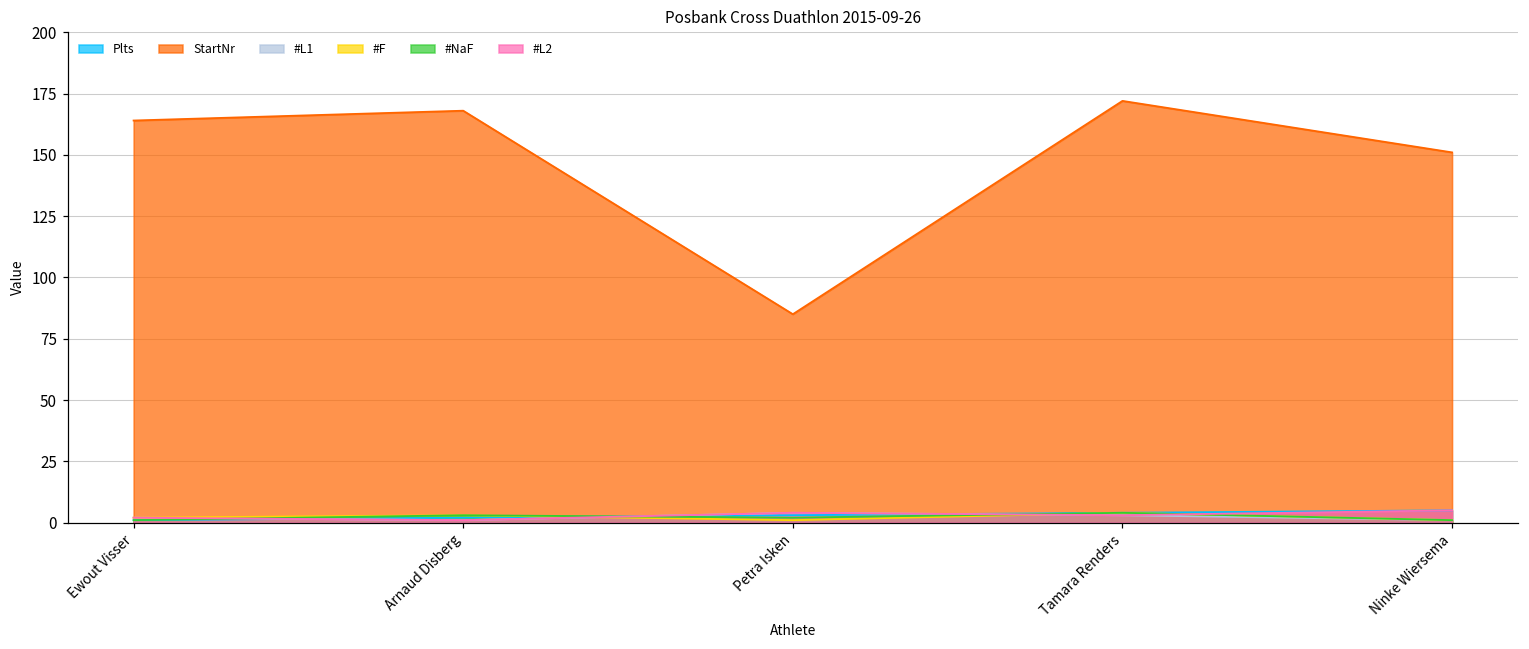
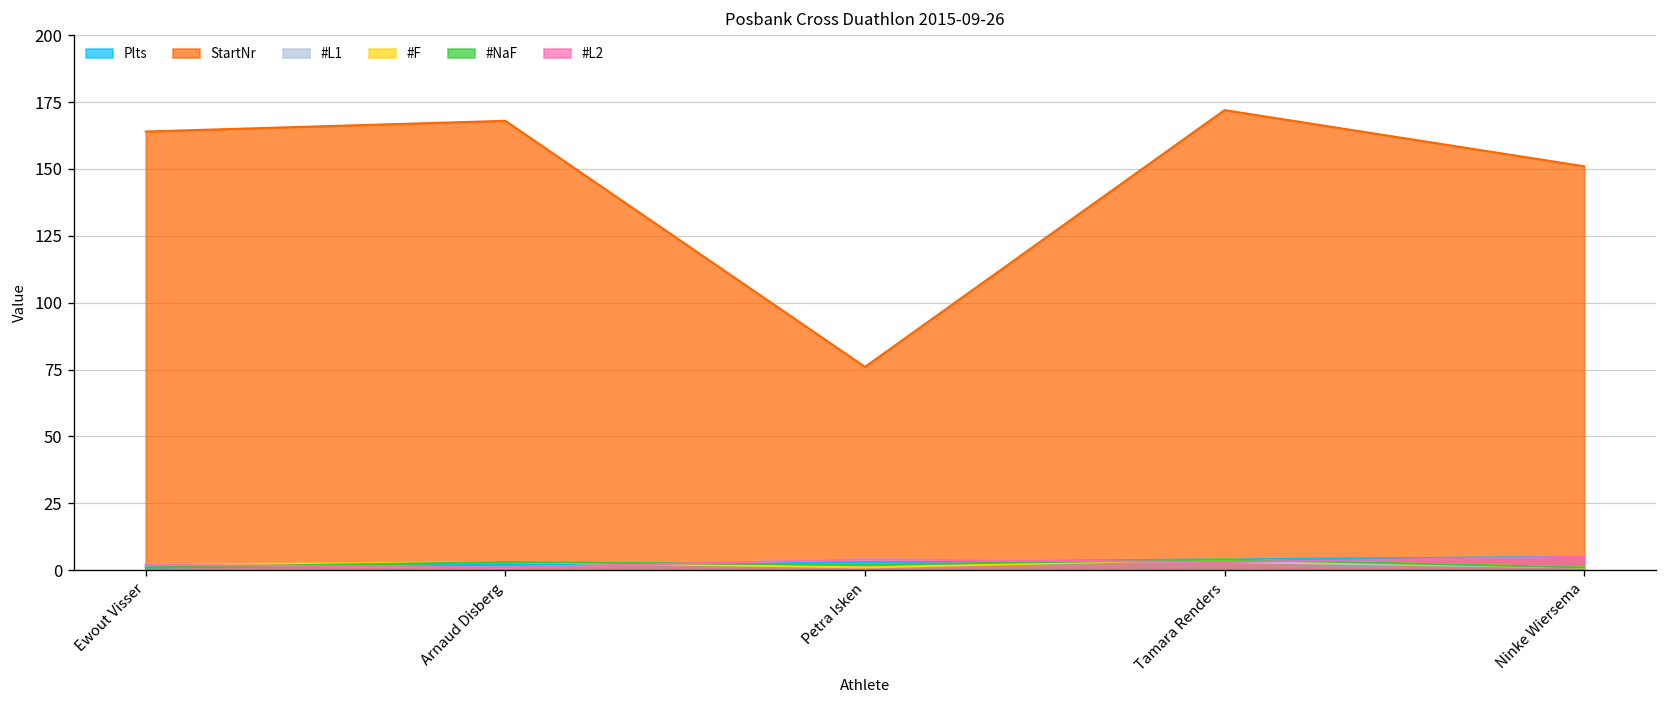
  {
    "StartNr": {
      "Ewout Visser": 164,
      "Arnaud Disberg": 168,
-     "Petra Isken": 85,
+     "Petra Isken": 76,
      "Tamara Renders": 172,
      "Ninke Wiersema": 151
    }
  }
